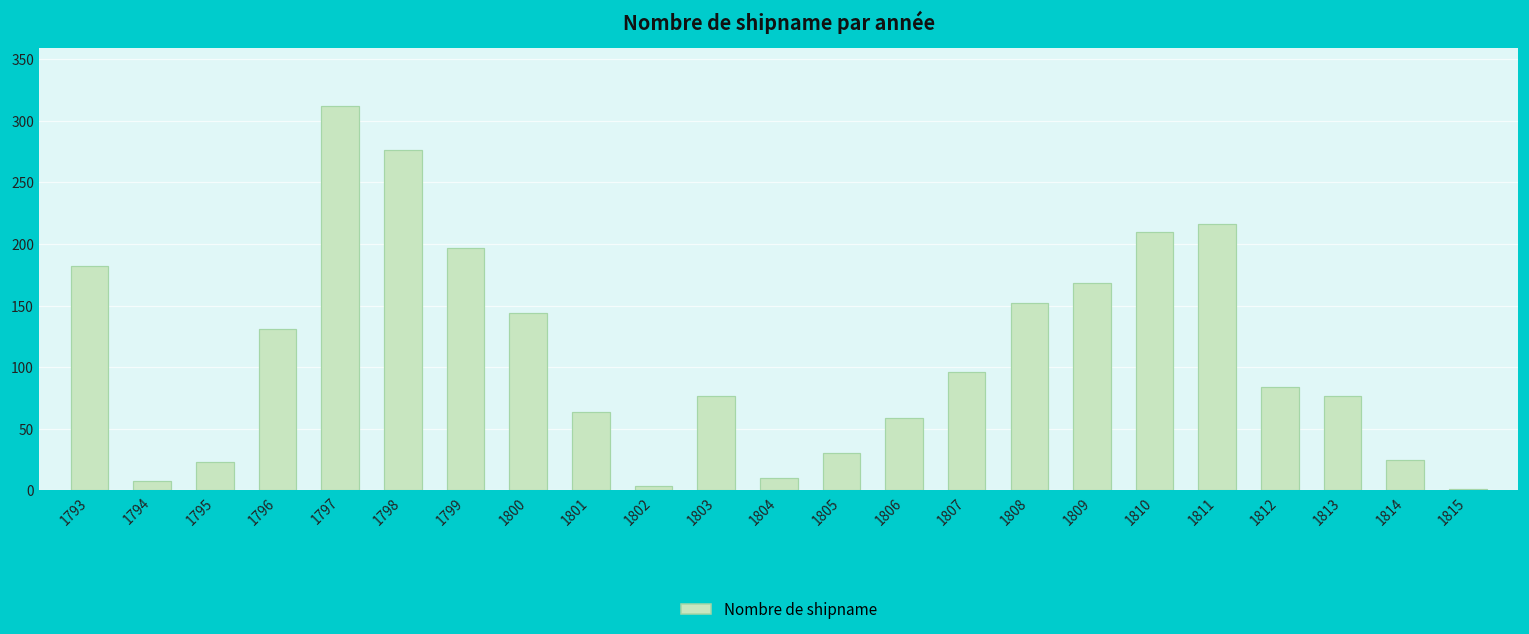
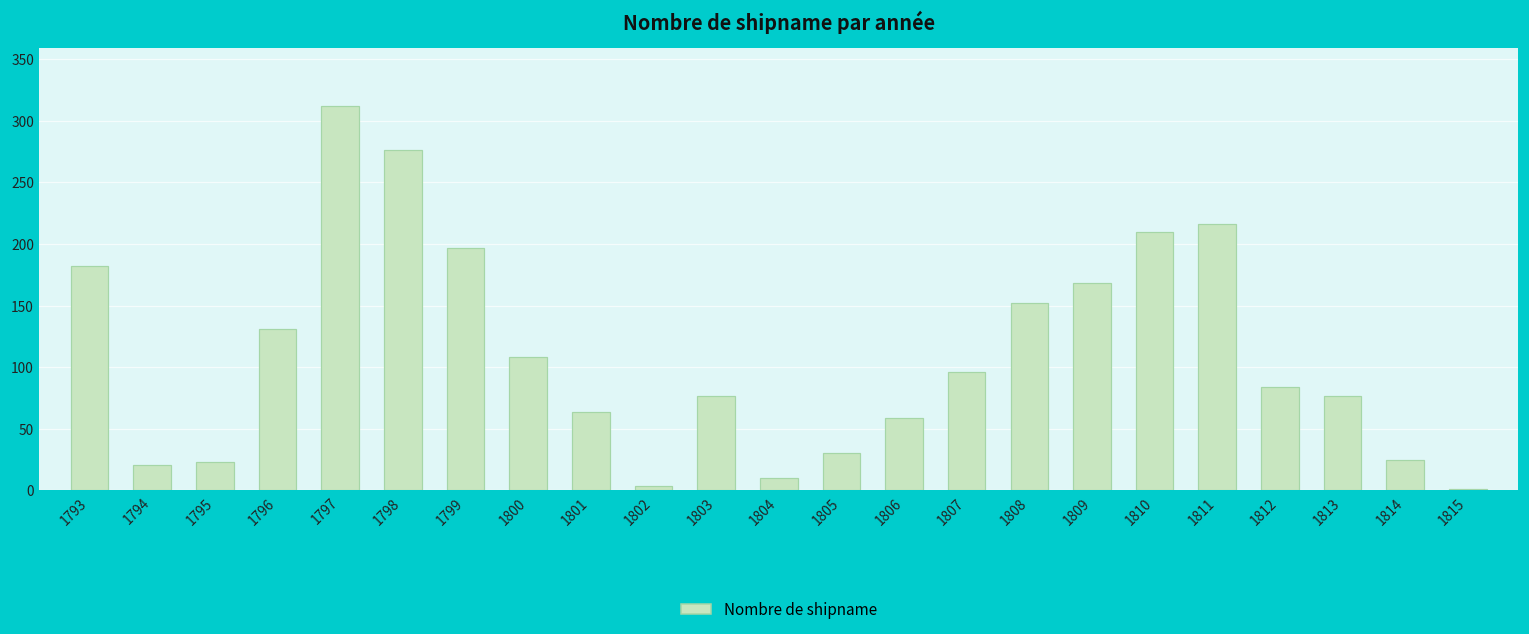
  {
    "1793": 182,
-   "1794": 8,
+   "1794": 21,
    "1795": 23,
    "1796": 131,
    "1797": 312,
    "1798": 276,
    "1799": 197,
-   "1800": 144,
+   "1800": 108,
    "1801": 64,
    "1802": 4,
    "1803": 77,
    "1804": 10,
    "1805": 30,
    "1806": 59,
    "1807": 96,
    "1808": 152,
    "1809": 168,
    "1810": 210,
    "1811": 216,
    "1812": 84,
    "1813": 77,
    "1814": 25
  }
